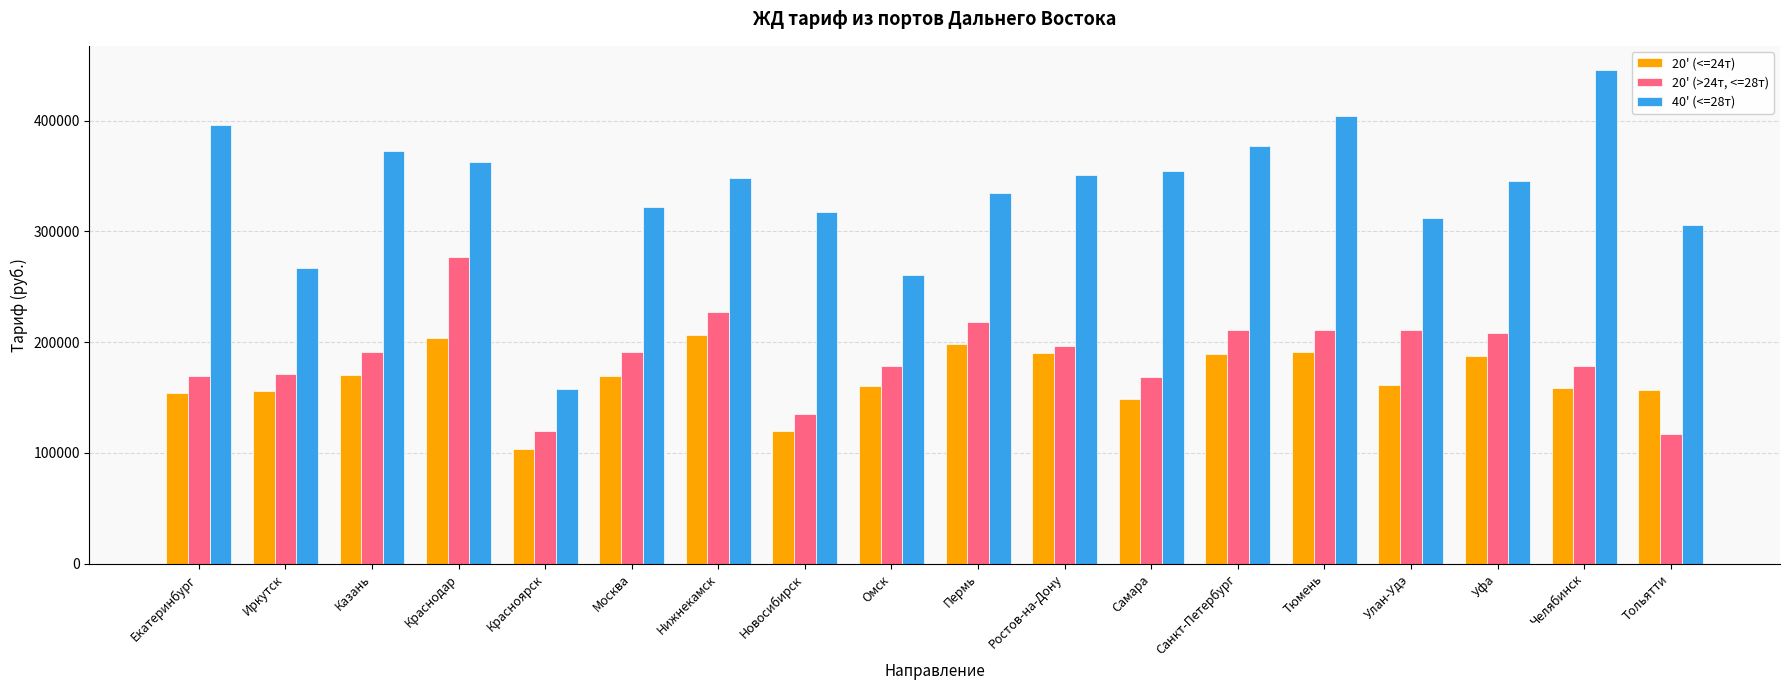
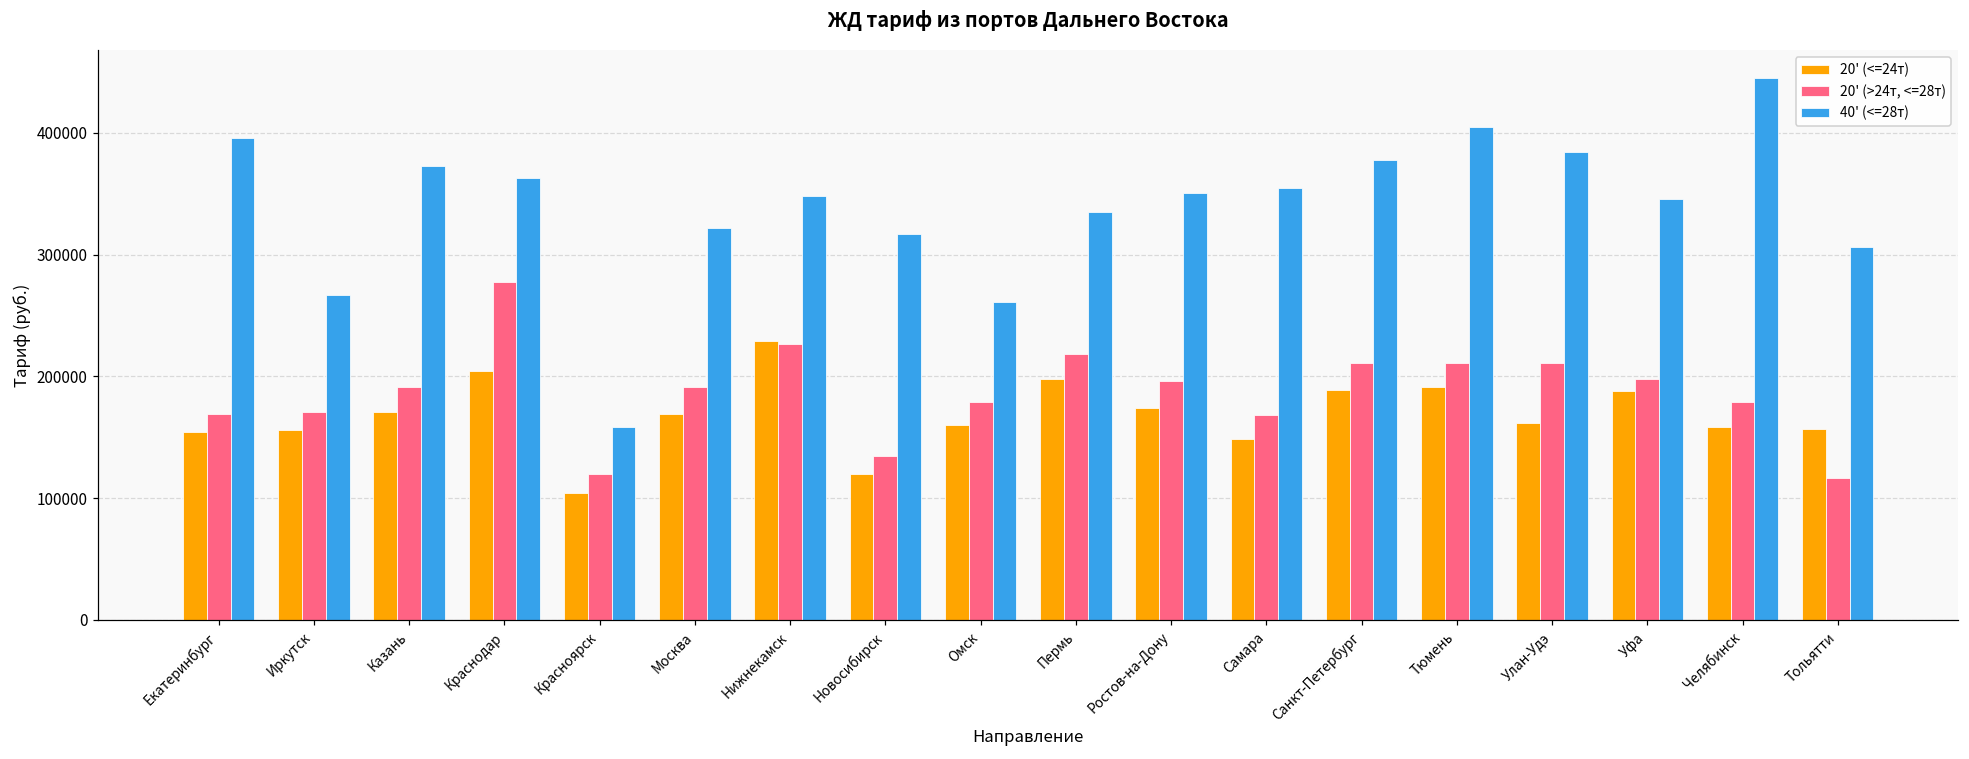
  {
    "20' (<=24т)": {
      "Екатеринбург": 154000,
      "Иркутск": 156000,
      "Казань": 170000,
      "Краснодар": 204000,
      "Красноярск": 104000,
      "Москва": 169000,
-     "Нижнекамск": 206000,
+     "Нижнекамск": 229000,
      "Новосибирск": 120000,
      "Омск": 160000,
      "Пермь": 198000,
-     "Ростов-на-Дону": 190000,
+     "Ростов-на-Дону": 174000,
      "Самара": 148000,
      "Санкт-Петербург": 189000,
      "Тюмень": 191000,
      "Улан-Удэ": 161000,
      "Уфа": 188000,
      "Челябинск": 159000,
      "Тольятти": 157000
    },
    "20' (>24т, <=28т)": {
      "Екатеринбург": 169000,
      "Иркутск": 171000,
      "Казань": 191000,
      "Краснодар": 277000,
      "Красноярск": 120000,
      "Москва": 192000,
      "Нижнекамск": 227000,
      "Новосибирск": 135000,
      "Омск": 179000,
      "Пермь": 218000,
      "Ростов-на-Дону": 196000,
      "Самара": 168000,
      "Санкт-Петербург": 211000,
      "Тюмень": 211000,
      "Улан-Удэ": 211000,
-     "Уфа": 208000,
+     "Уфа": 198000,
      "Челябинск": 179000,
      "Тольятти": 117000
    },
    "40' (<=28т)": {
      "Екатеринбург": 396000,
      "Иркутск": 267000,
      "Казань": 372000,
      "Краснодар": 363000,
      "Красноярск": 158000,
      "Москва": 322000,
      "Нижнекамск": 348000,
      "Новосибирск": 317000,
      "Омск": 261000,
      "Пермь": 335000,
      "Ростов-на-Дону": 351000,
      "Самара": 355000,
      "Санкт-Петербург": 377000,
      "Тюмень": 404000,
-     "Улан-Удэ": 312000,
+     "Улан-Удэ": 385000,
      "Уфа": 345000,
      "Челябинск": 445000,
      "Тольятти": 306000
    }
  }
